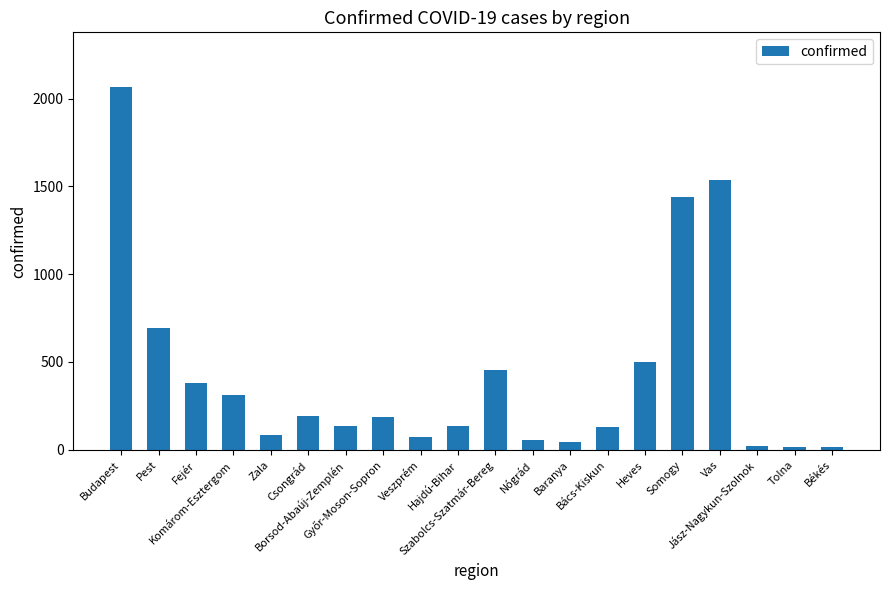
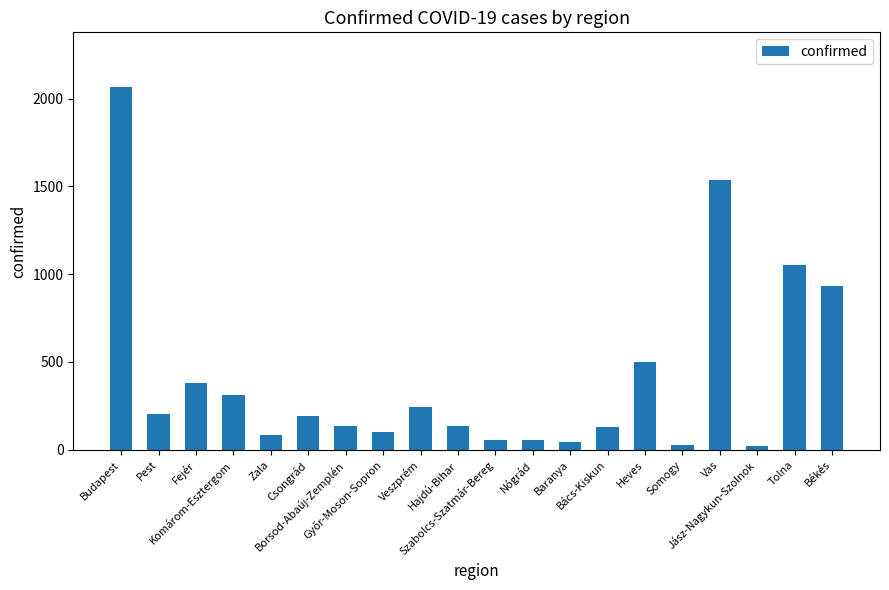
  {
    "Budapest": 2070,
-   "Pest": 690,
+   "Pest": 210,
    "Fejér": 380,
    "Komárom-Esztergom": 310,
    "Zala": 80,
    "Csongrád": 190,
    "Borsod-Abaúj-Zemplén": 140,
-   "Győr-Moson-Sopron": 190,
-   "Veszprém": 70,
+   "Győr-Moson-Sopron": 100,
+   "Veszprém": 240,
    "Hajdú-Bihar": 130,
-   "Szabolcs-Szatmár-Bereg": 460,
+   "Szabolcs-Szatmár-Bereg": 50,
    "Nógrád": 50,
    "Baranya": 50,
    "Bács-Kiskun": 130,
    "Heves": 500,
-   "Somogy": 1440,
+   "Somogy": 30,
    "Vas": 1540,
    "Jász-Nagykun-Szolnok": 20,
-   "Tolna": 20,
-   "Békés": 20
+   "Tolna": 1050,
+   "Békés": 930
  }
